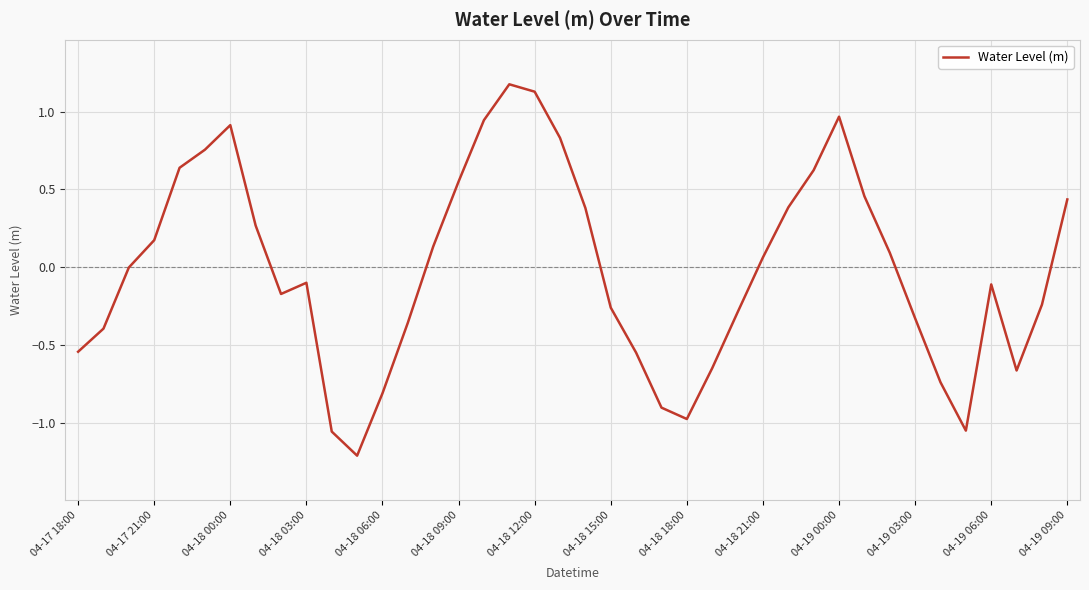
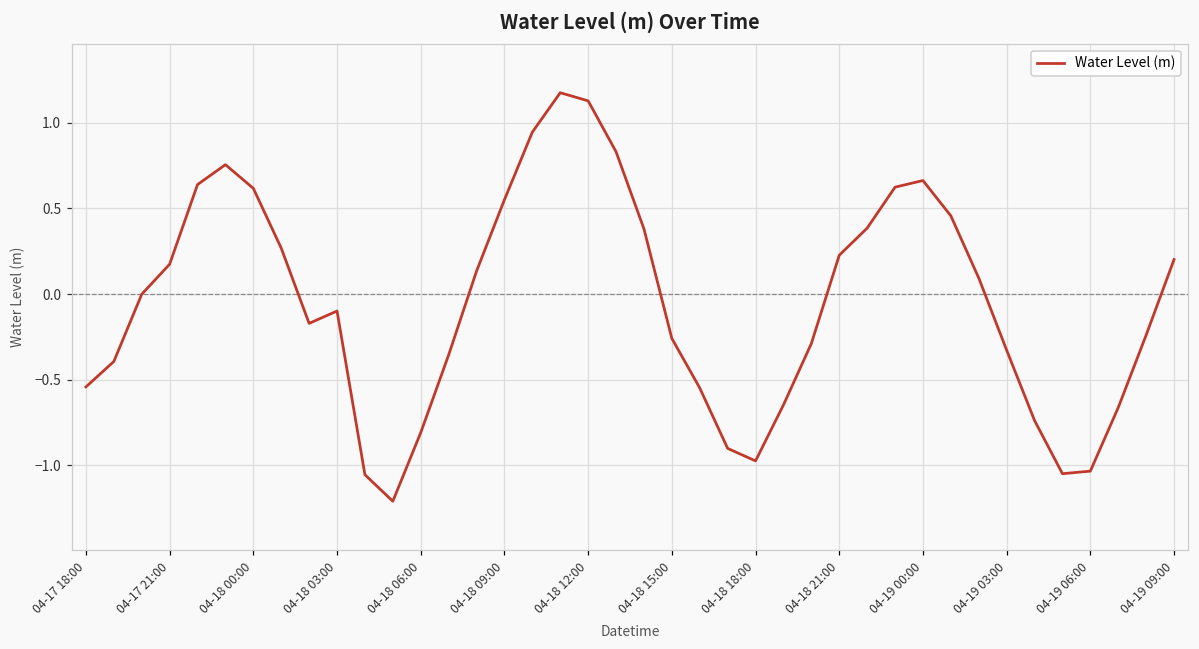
  {
    "04-17 18:00": -0.54,
    "04-17 21:00": 0.17,
-   "04-18 00:00": 0.91,
+   "04-18 00:00": 0.62,
    "04-18 03:00": -0.10,
    "04-18 06:00": -0.81,
    "04-18 09:00": 0.55,
    "04-18 12:00": 1.13,
    "04-18 15:00": -0.26,
    "04-18 18:00": -0.97,
-   "04-18 21:00": 0.06,
-   "04-19 00:00": 0.97,
+   "04-18 21:00": 0.23,
+   "04-19 00:00": 0.66,
    "04-19 03:00": -0.33,
-   "04-19 06:00": -0.11,
-   "04-19 09:00": 0.44
+   "04-19 06:00": -1.03,
+   "04-19 09:00": 0.20
  }
